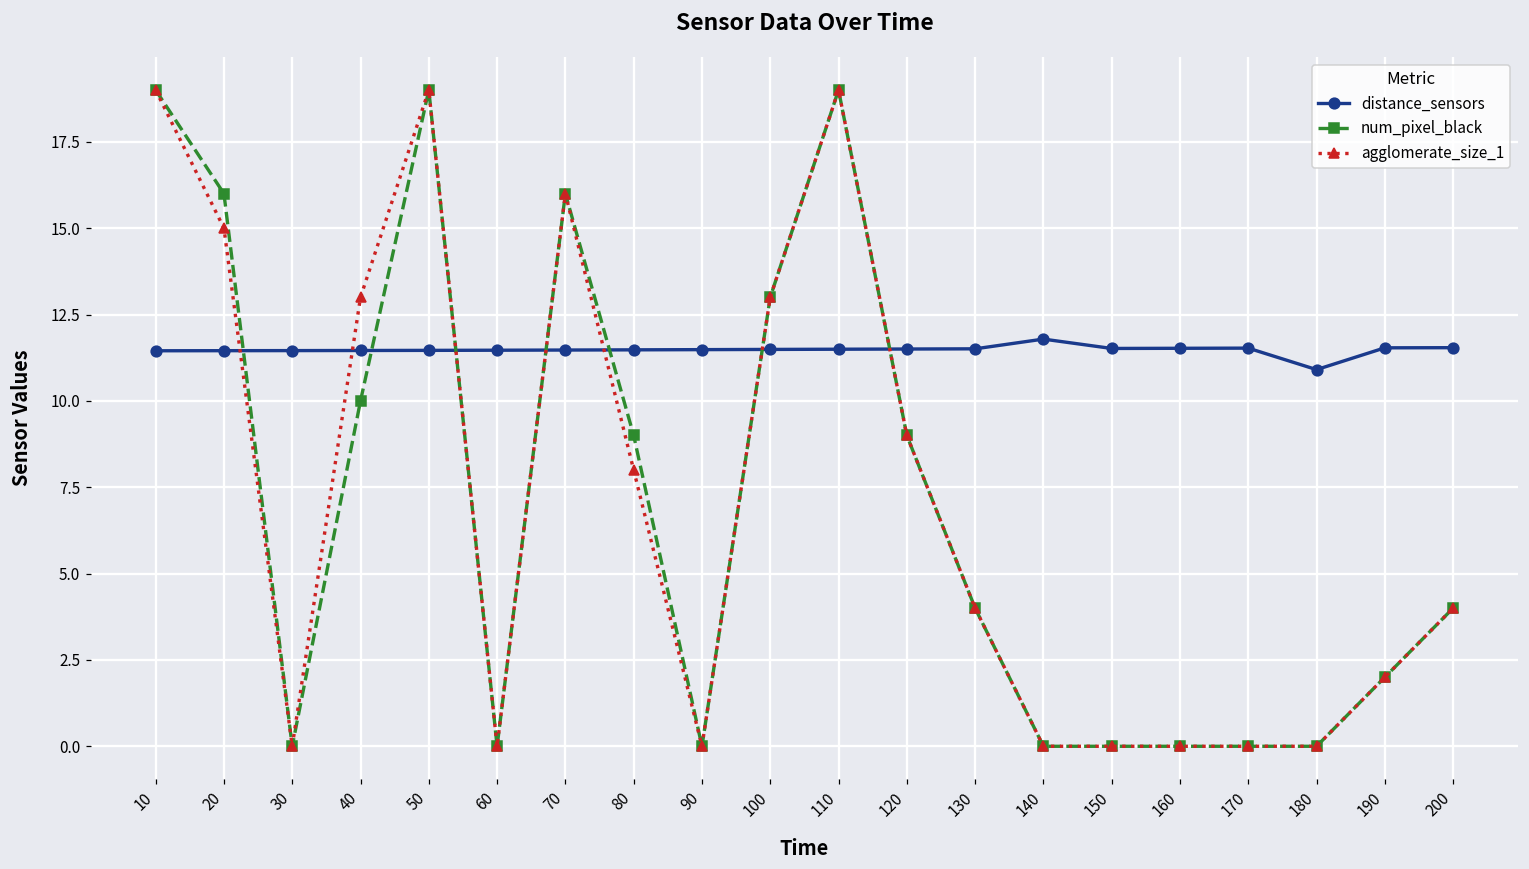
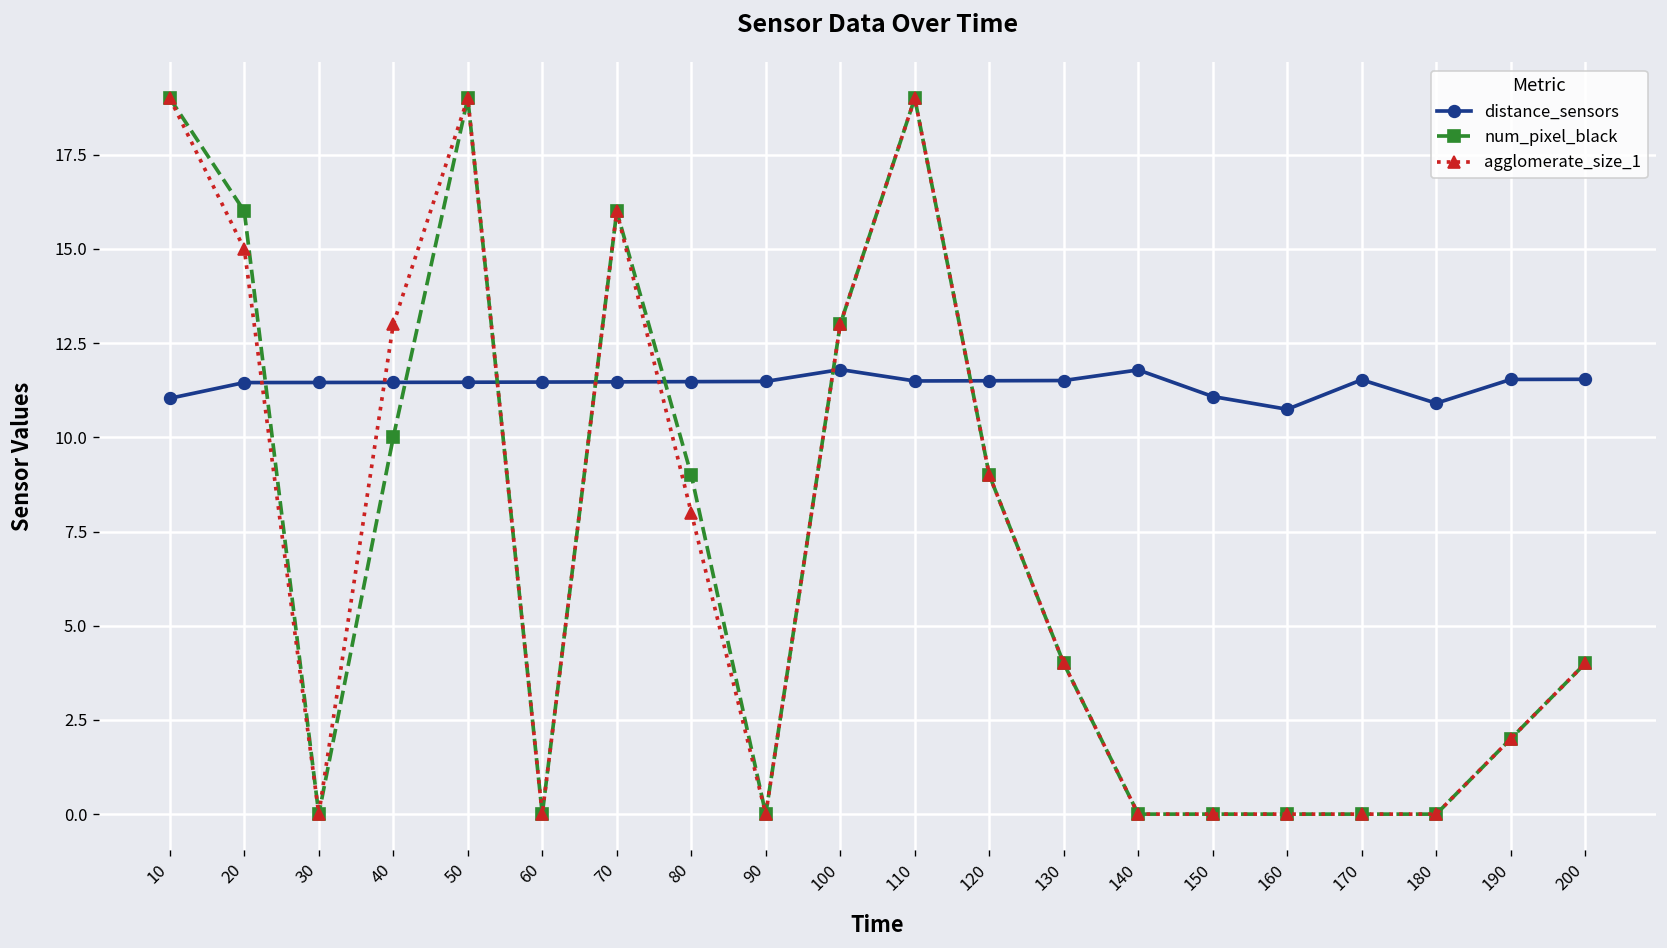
  {
    "distance_sensors": {
-     "10": 11.5,
+     "10": 11.0,
      "20": 11.5,
      "30": 11.5,
      "40": 11.5,
      "50": 11.5,
      "60": 11.5,
      "70": 11.5,
      "80": 11.5,
      "90": 11.5,
-     "100": 11.5,
+     "100": 11.8,
      "110": 11.5,
      "120": 11.5,
      "130": 11.5,
      "140": 11.8,
-     "150": 11.5,
-     "160": 11.5,
+     "150": 11.1,
+     "160": 10.7,
      "170": 11.5,
      "180": 10.9,
      "190": 11.5,
      "200": 11.5
    },
    "num_pixel_black": {
      "20": 16.0,
      "40": 10.0,
      "80": 9.0
    },
    "agglomerate_size_1": {
      "20": 15.0,
      "40": 13.0,
      "80": 8.0
    }
  }
